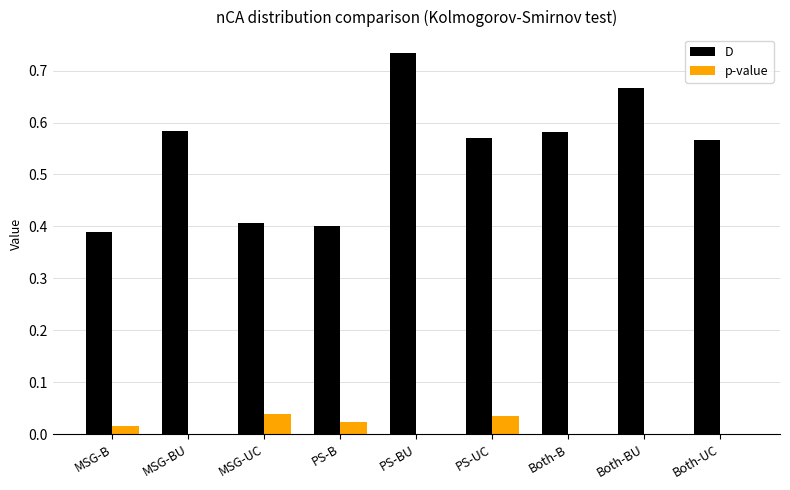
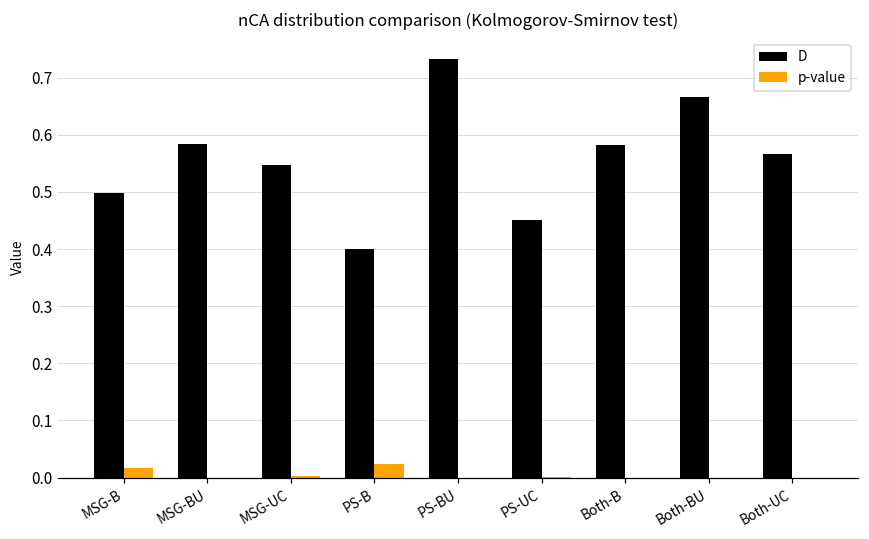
  {
    "D": {
-     "MSG-B": 0.39,
+     "MSG-B": 0.50,
      "MSG-BU": 0.58,
-     "MSG-UC": 0.41,
+     "MSG-UC": 0.55,
      "PS-B": 0.40,
      "PS-BU": 0.73,
-     "PS-UC": 0.57,
+     "PS-UC": 0.45,
      "Both-B": 0.58,
      "Both-BU": 0.67,
      "Both-UC": 0.57
    },
    "p-value": {
      "MSG-B": 0.02,
-     "MSG-UC": 0.04,
+     "MSG-UC": 0.00,
      "PS-B": 0.02,
-     "PS-UC": 0.04
+     "PS-UC": 0.00
    }
  }
